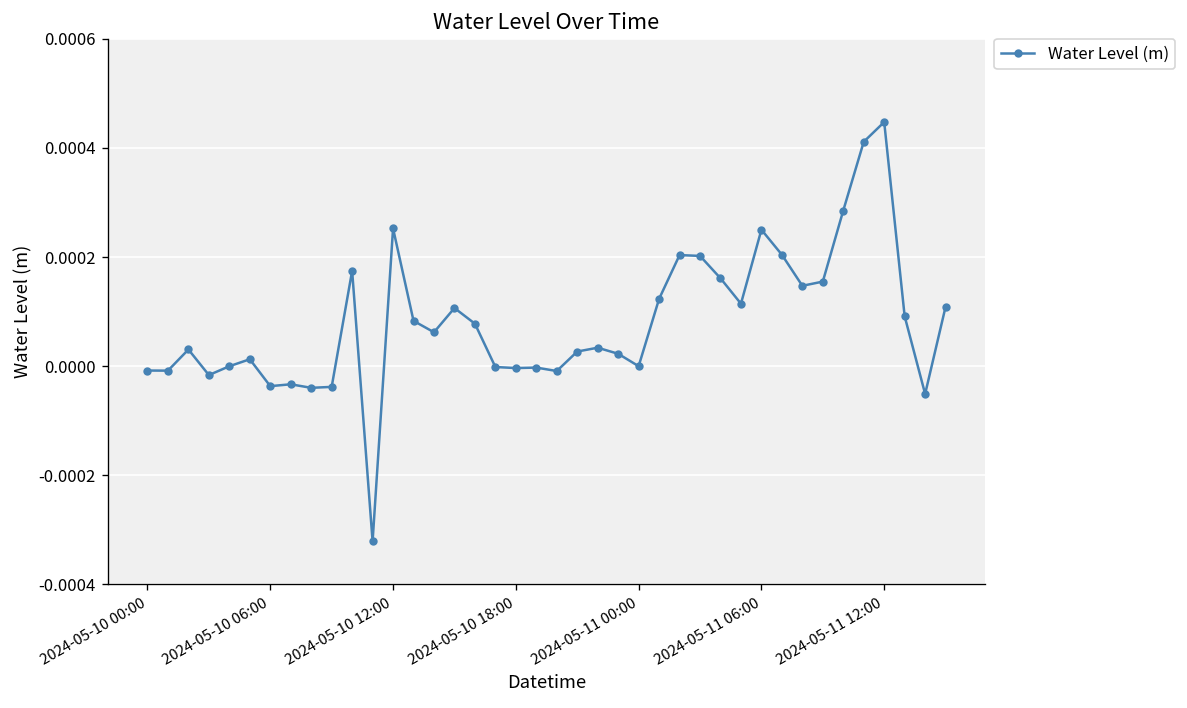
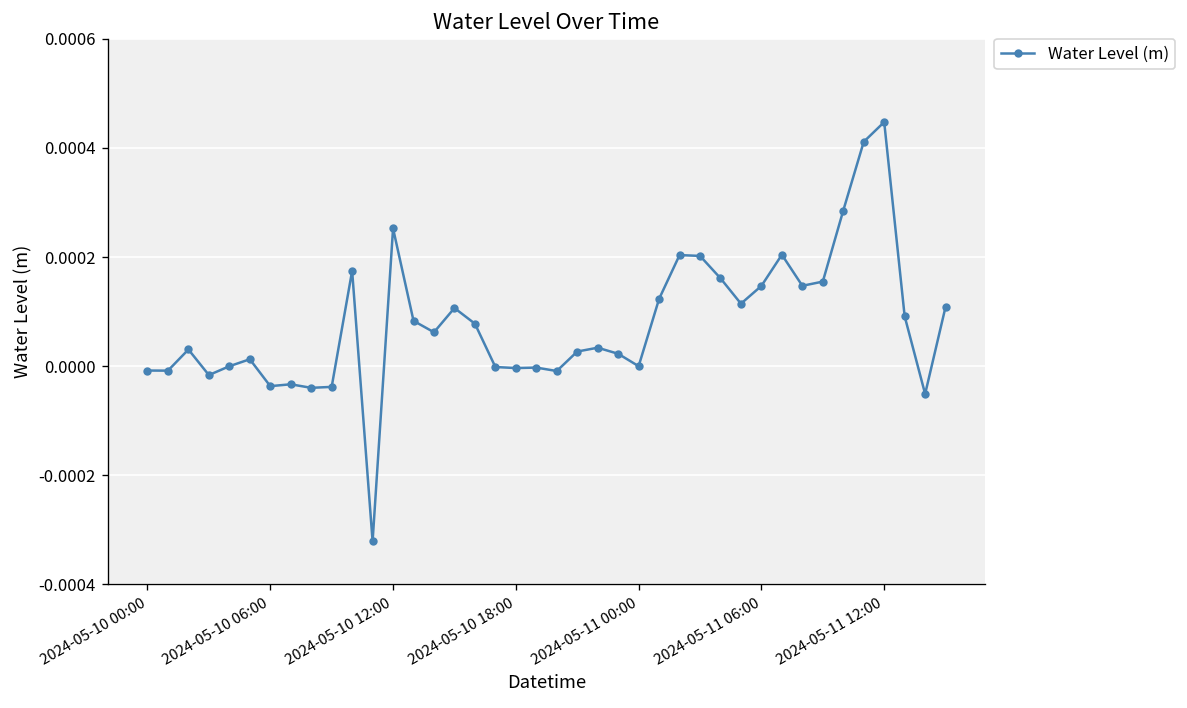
  {
    "2024-05-10 00:00": -0.00001,
    "2024-05-10 06:00": -0.00004,
    "2024-05-10 12:00": 0.00025,
    "2024-05-10 18:00": 0.00000,
    "2024-05-11 00:00": 0.00000,
-   "2024-05-11 06:00": 0.00025,
+   "2024-05-11 06:00": 0.00015,
    "2024-05-11 12:00": 0.00045
  }
